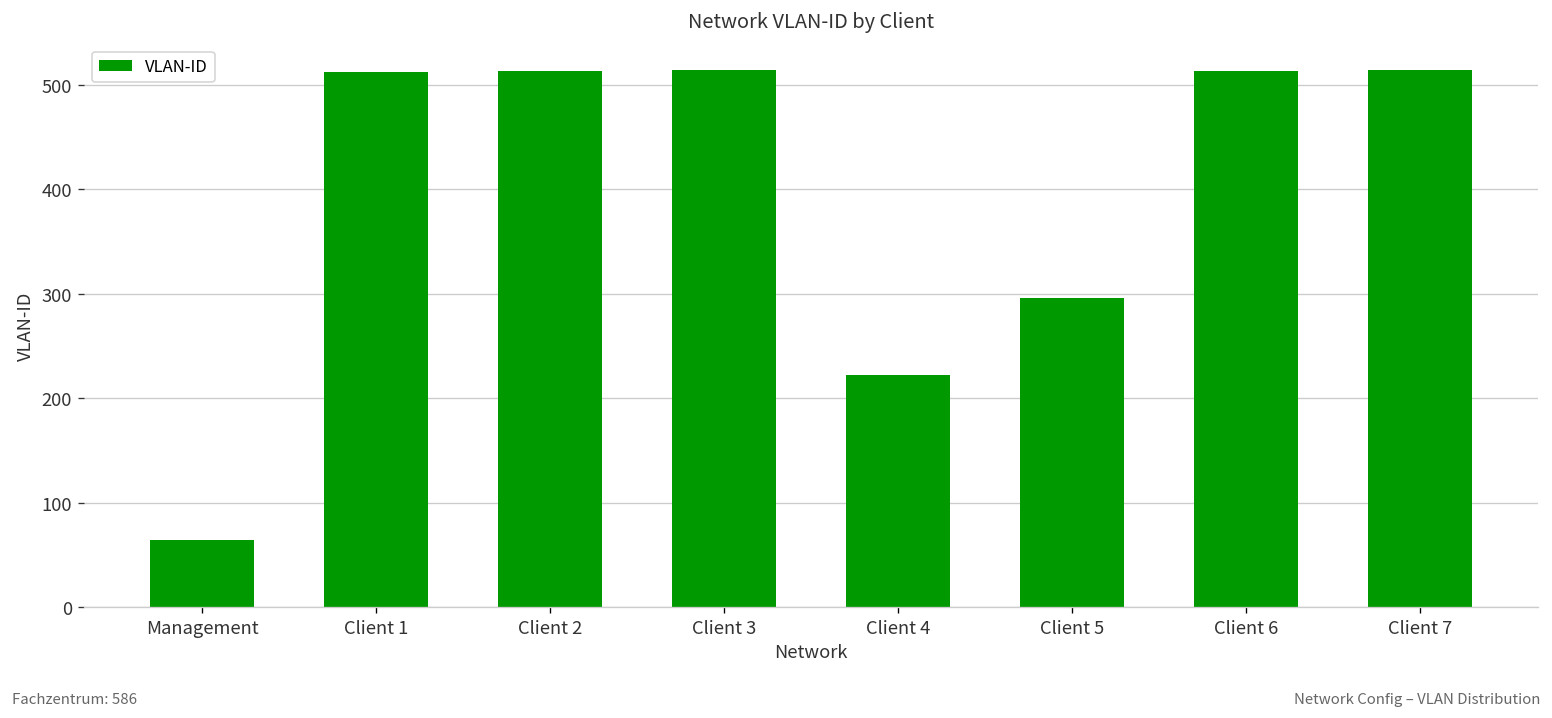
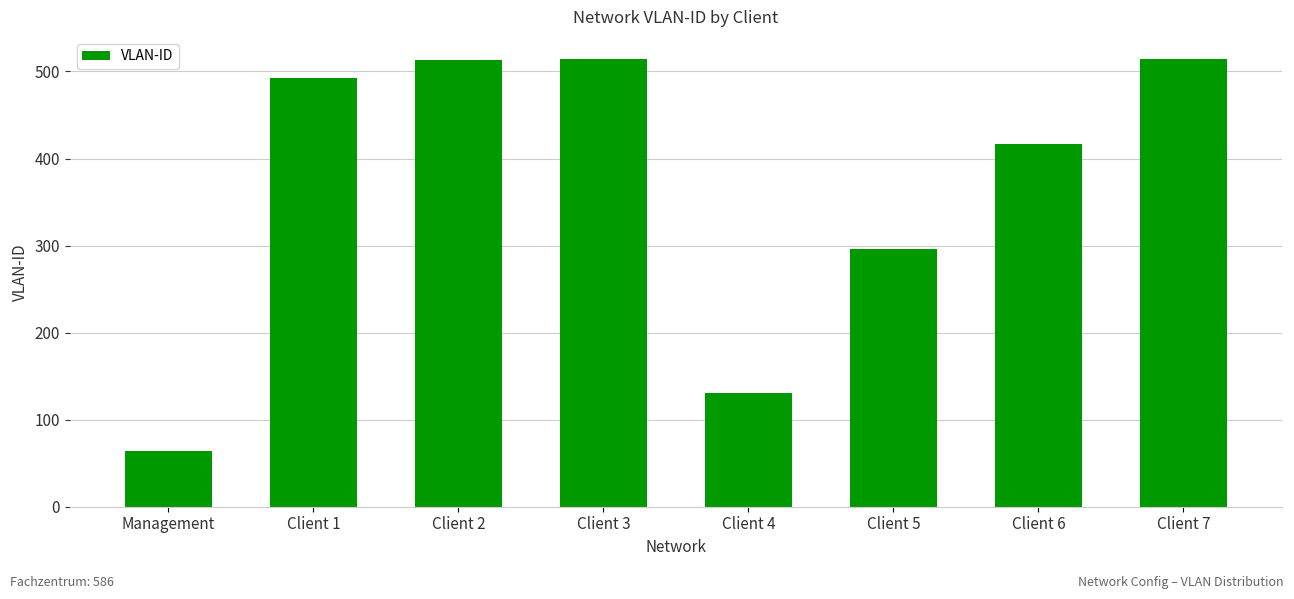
  {
    "Management": 60,
-   "Client 1": 510,
+   "Client 1": 490,
    "Client 2": 510,
    "Client 3": 510,
-   "Client 4": 220,
+   "Client 4": 130,
    "Client 5": 300,
-   "Client 6": 510,
+   "Client 6": 420,
    "Client 7": 510
  }
